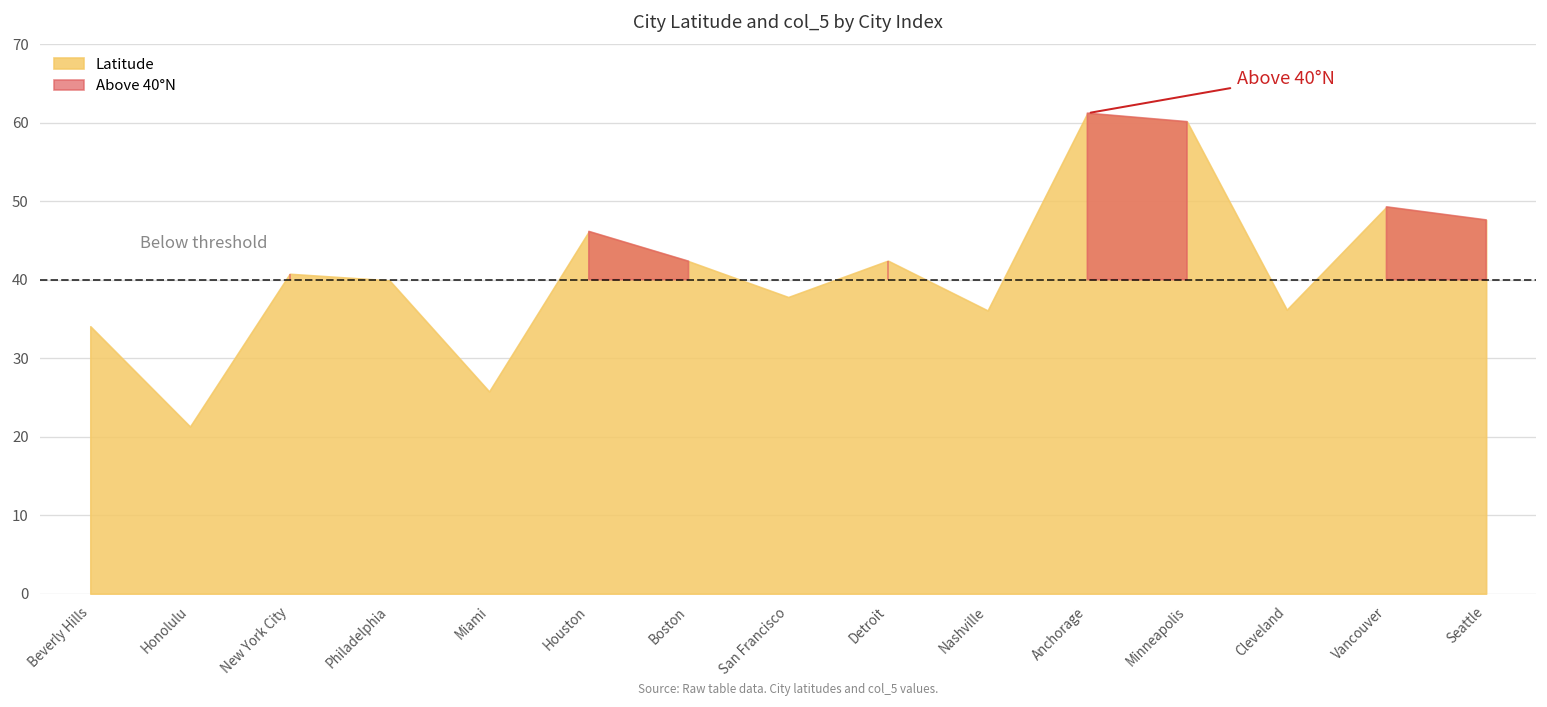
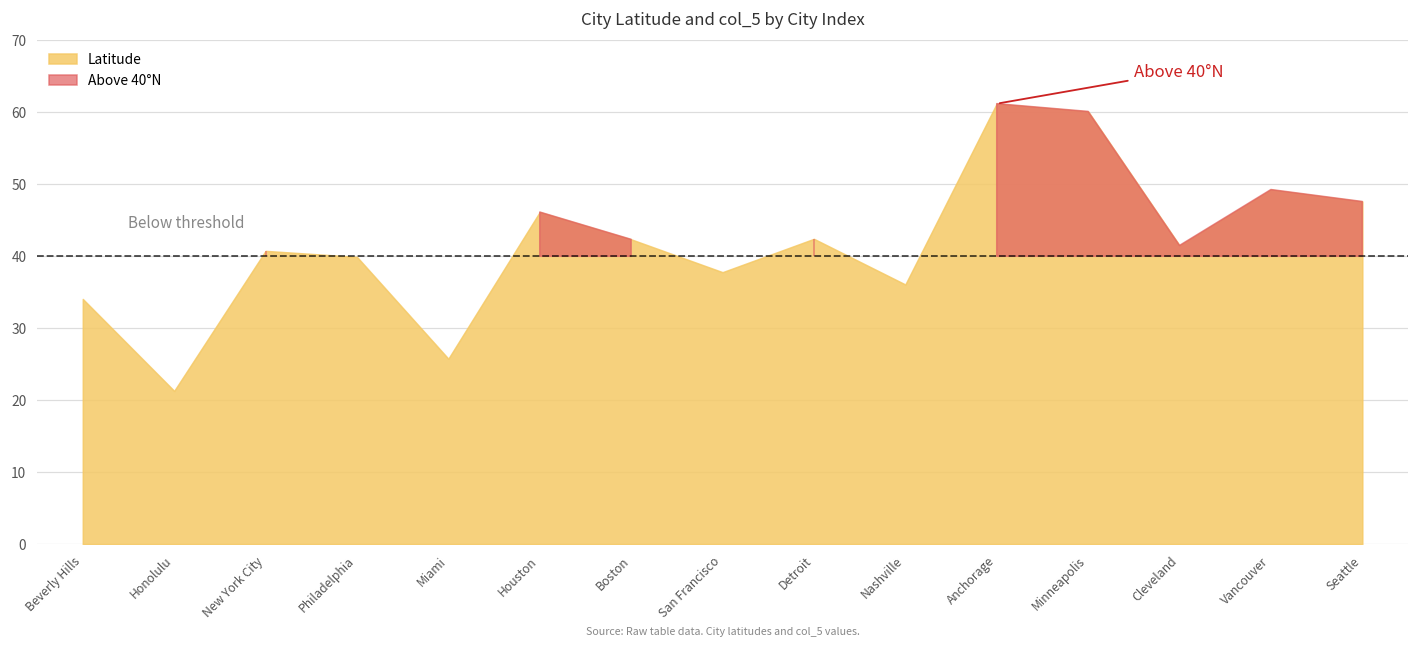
  {
    "Beverly Hills": 34,
    "Honolulu": 21,
    "New York City": 41,
    "Philadelphia": 40,
    "Miami": 26,
    "Houston": 46,
    "Boston": 42,
    "San Francisco": 38,
    "Detroit": 42,
    "Nashville": 36,
    "Minneapolis": 60,
-   "Cleveland": 36,
+   "Cleveland": 42,
    "Vancouver": 49,
    "Seattle": 48
  }
